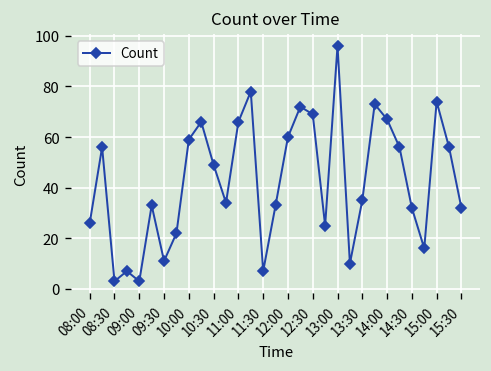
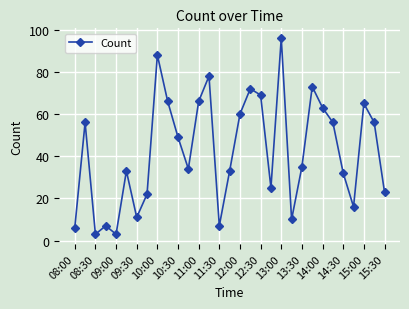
  {
-   "08:00": 26,
+   "08:00": 6,
    "08:30": 3,
    "09:00": 3,
    "09:30": 11,
-   "10:00": 59,
+   "10:00": 88,
    "10:30": 49,
    "11:00": 66,
    "11:30": 7,
    "12:00": 60,
    "12:30": 69,
    "13:00": 96,
    "13:30": 35,
-   "14:00": 67,
+   "14:00": 63,
    "14:30": 32,
-   "15:00": 74,
-   "15:30": 32
+   "15:00": 65,
+   "15:30": 23
  }
